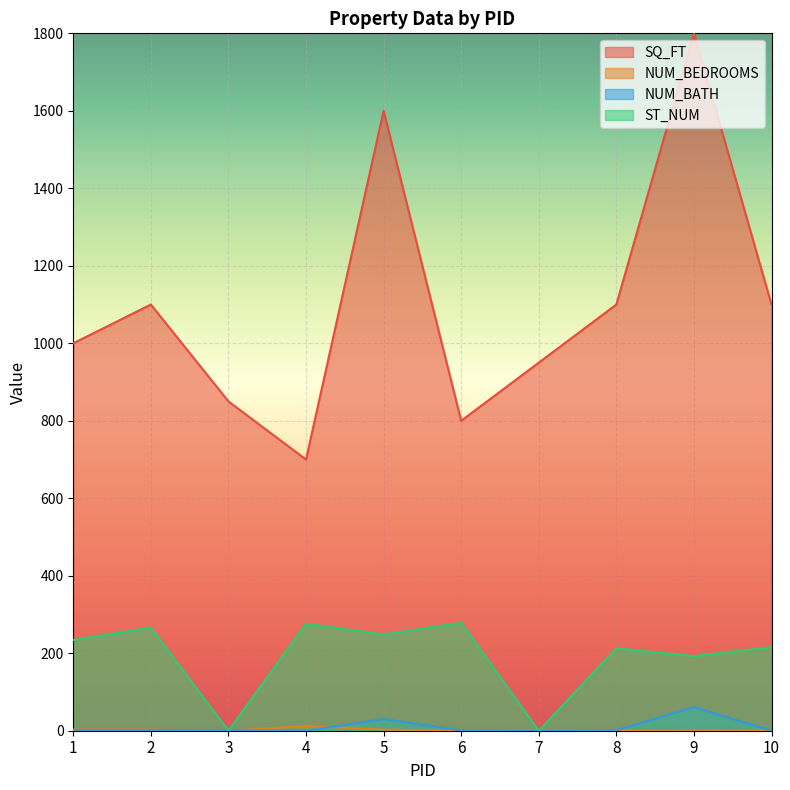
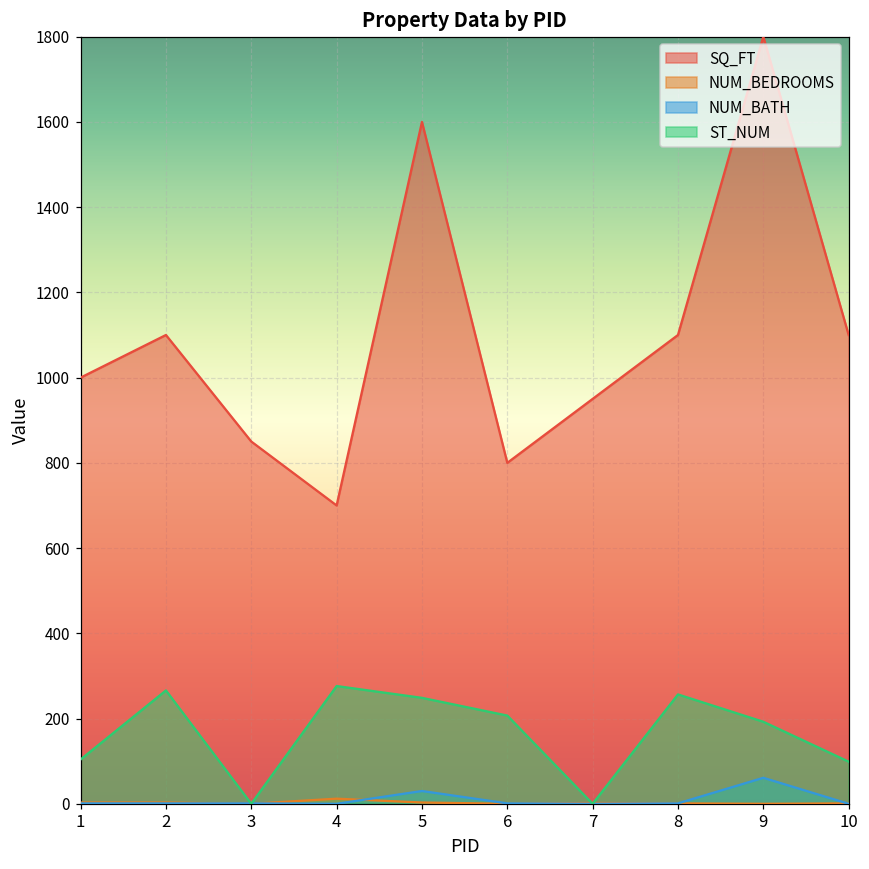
  {
    "NUM_BATH": {
      "4": 0,
      "5": 30,
      "9": 60
    },
    "ST_NUM": {
-     "1": 230,
+     "1": 100,
      "2": 270,
      "4": 280,
      "5": 250,
-     "6": 280,
-     "8": 210,
+     "6": 210,
+     "8": 260,
      "9": 190,
-     "10": 220
+     "10": 100
    }
  }
